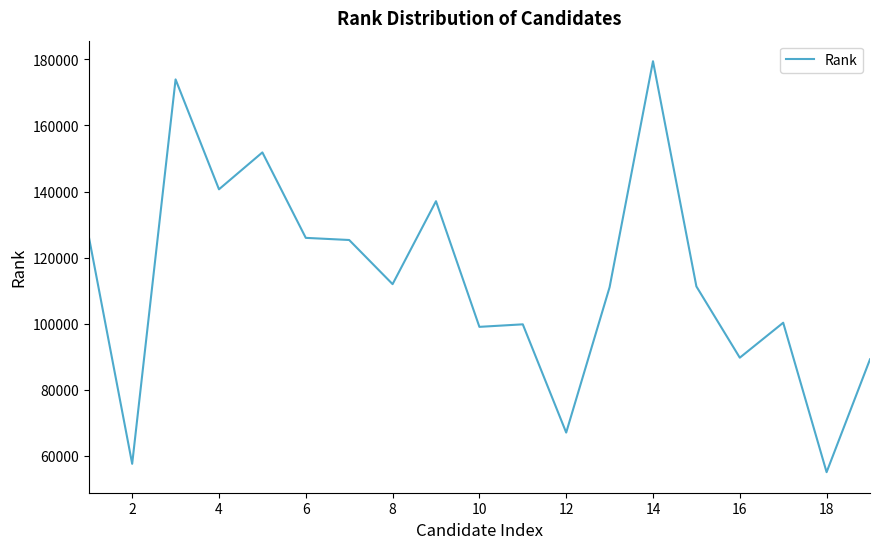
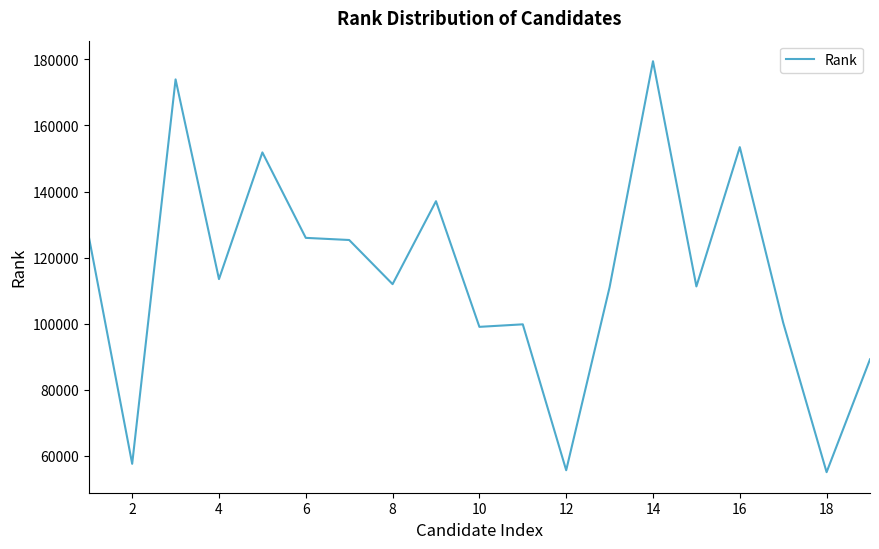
  {
    "2": 58000,
-   "4": 141000,
+   "4": 113000,
    "6": 126000,
    "8": 112000,
    "10": 99000,
-   "12": 67000,
+   "12": 56000,
    "14": 179000,
-   "16": 90000,
+   "16": 153000,
    "18": 55000
  }
